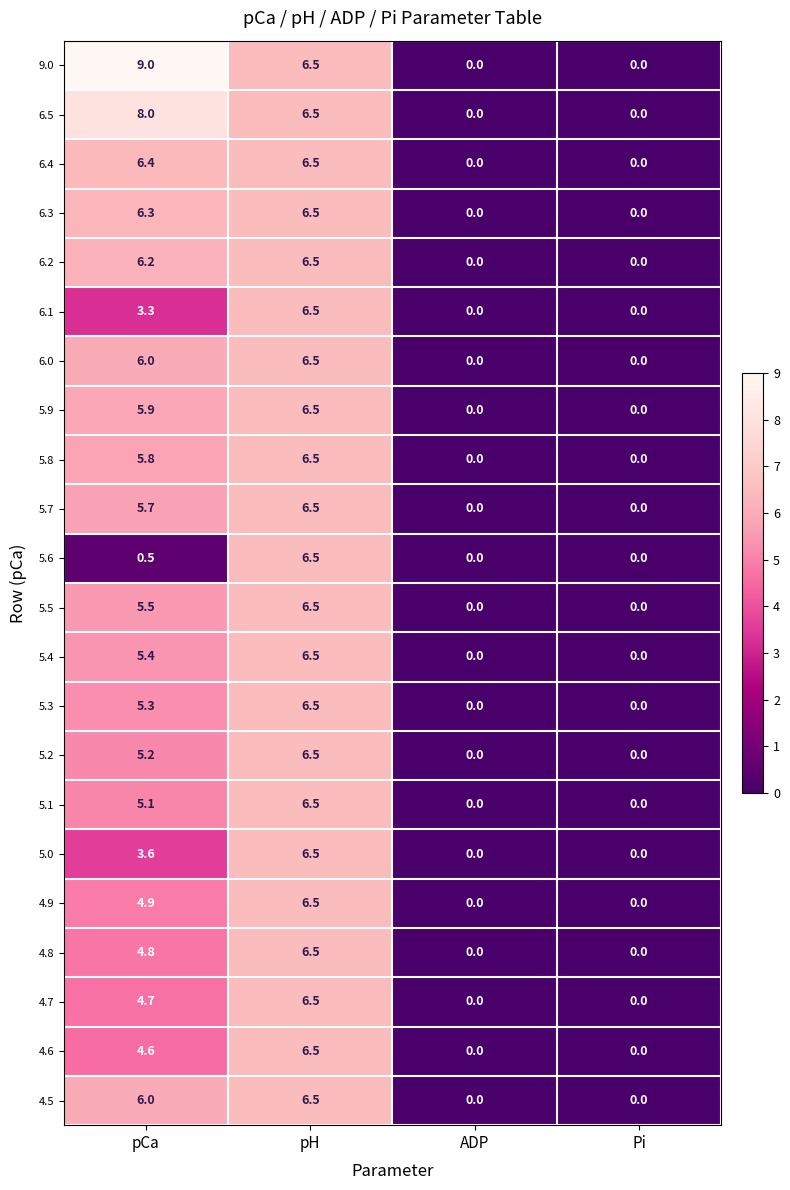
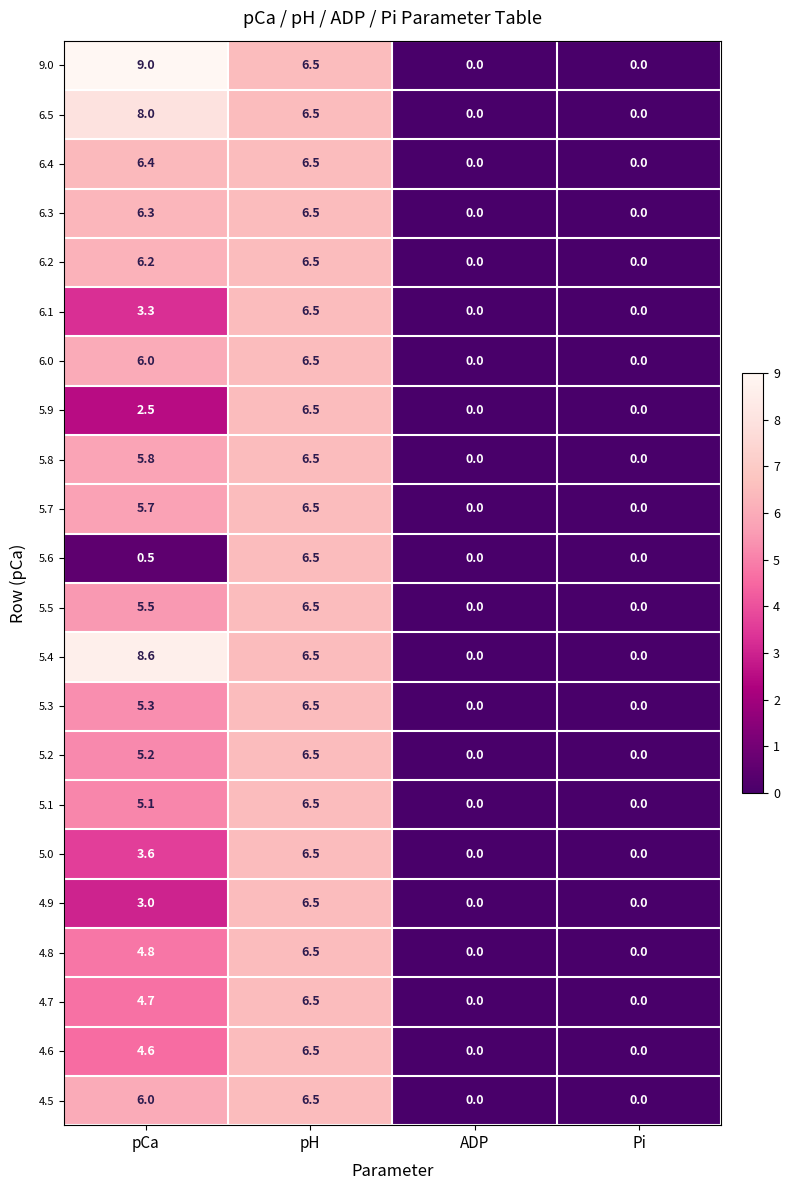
  {
    "9.0": {
      "pCa": 9.0,
      "pH": 6.5,
      "ADP": 0.0,
      "Pi": 0.0
    },
    "6.5": {
      "pCa": 8.0,
      "pH": 6.5,
      "ADP": 0.0,
      "Pi": 0.0
    },
    "6.4": {
      "pCa": 6.4,
      "pH": 6.5,
      "ADP": 0.0,
      "Pi": 0.0
    },
    "6.3": {
      "pCa": 6.3,
      "pH": 6.5,
      "ADP": 0.0,
      "Pi": 0.0
    },
    "6.2": {
      "pCa": 6.2,
      "pH": 6.5,
      "ADP": 0.0,
      "Pi": 0.0
    },
    "6.1": {
      "pCa": 3.3,
      "pH": 6.5,
      "ADP": 0.0,
      "Pi": 0.0
    },
    "6.0": {
      "pCa": 6.0,
      "pH": 6.5,
      "ADP": 0.0,
      "Pi": 0.0
    },
    "5.9": {
-     "pCa": 5.9,
+     "pCa": 2.5,
      "pH": 6.5,
      "ADP": 0.0,
      "Pi": 0.0
    },
    "5.8": {
      "pCa": 5.8,
      "pH": 6.5,
      "ADP": 0.0,
      "Pi": 0.0
    },
    "5.7": {
      "pCa": 5.7,
      "pH": 6.5,
      "ADP": 0.0,
      "Pi": 0.0
    },
    "5.6": {
      "pCa": 0.5,
      "pH": 6.5,
      "ADP": 0.0,
      "Pi": 0.0
    },
    "5.5": {
      "pCa": 5.5,
      "pH": 6.5,
      "ADP": 0.0,
      "Pi": 0.0
    },
    "5.4": {
-     "pCa": 5.4,
+     "pCa": 8.6,
      "pH": 6.5,
      "ADP": 0.0,
      "Pi": 0.0
    },
    "5.3": {
      "pCa": 5.3,
      "pH": 6.5,
      "ADP": 0.0,
      "Pi": 0.0
    },
    "5.2": {
      "pCa": 5.2,
      "pH": 6.5,
      "ADP": 0.0,
      "Pi": 0.0
    },
    "5.1": {
      "pCa": 5.1,
      "pH": 6.5,
      "ADP": 0.0,
      "Pi": 0.0
    },
    "5.0": {
      "pCa": 3.6,
      "pH": 6.5,
      "ADP": 0.0,
      "Pi": 0.0
    },
    "4.9": {
-     "pCa": 4.9,
+     "pCa": 3.0,
      "pH": 6.5,
      "ADP": 0.0,
      "Pi": 0.0
    },
    "4.8": {
      "pCa": 4.8,
      "pH": 6.5,
      "ADP": 0.0,
      "Pi": 0.0
    },
    "4.7": {
      "pCa": 4.7,
      "pH": 6.5,
      "ADP": 0.0,
      "Pi": 0.0
    },
    "4.6": {
      "pCa": 4.6,
      "pH": 6.5,
      "ADP": 0.0,
      "Pi": 0.0
    },
    "4.5": {
      "pCa": 6.0,
      "pH": 6.5,
      "ADP": 0.0,
      "Pi": 0.0
    }
  }
